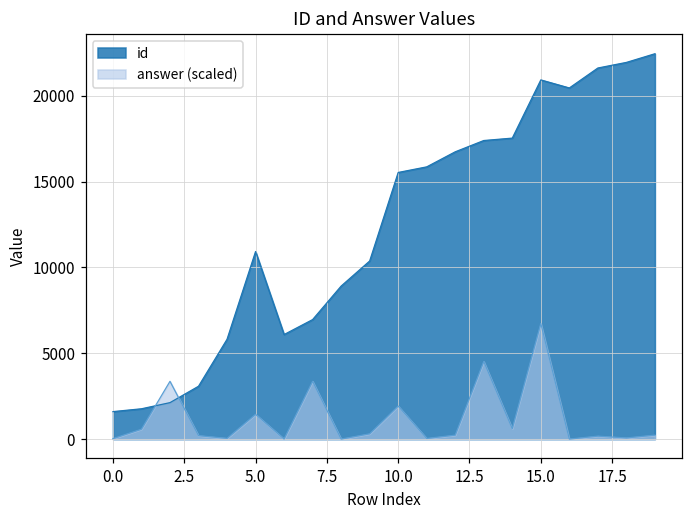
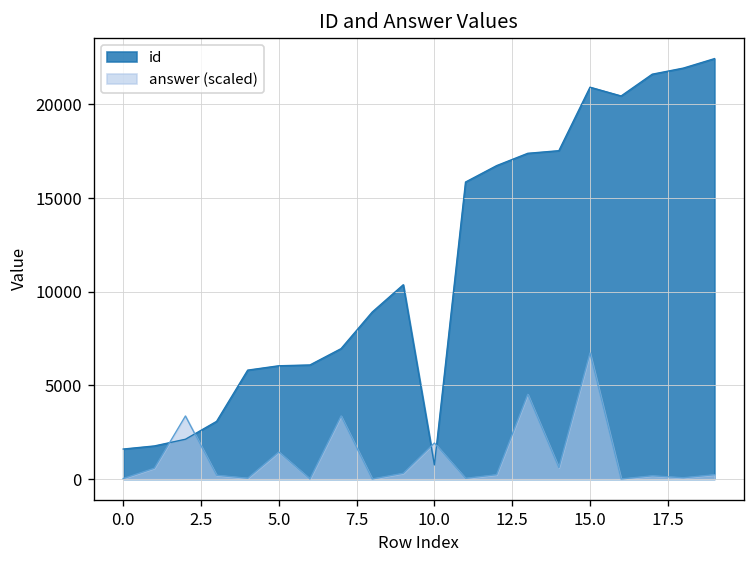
  {
    "id": {
      "0.0": 1600,
-     "5.0": 10900,
-     "10.0": 15500,
+     "5.0": 6000,
+     "10.0": 800,
      "15.0": 20900
    },
    "answer (scaled)": {
      "0.0": 0,
      "5.0": 1400,
      "10.0": 1900,
      "15.0": 6700
    }
  }
